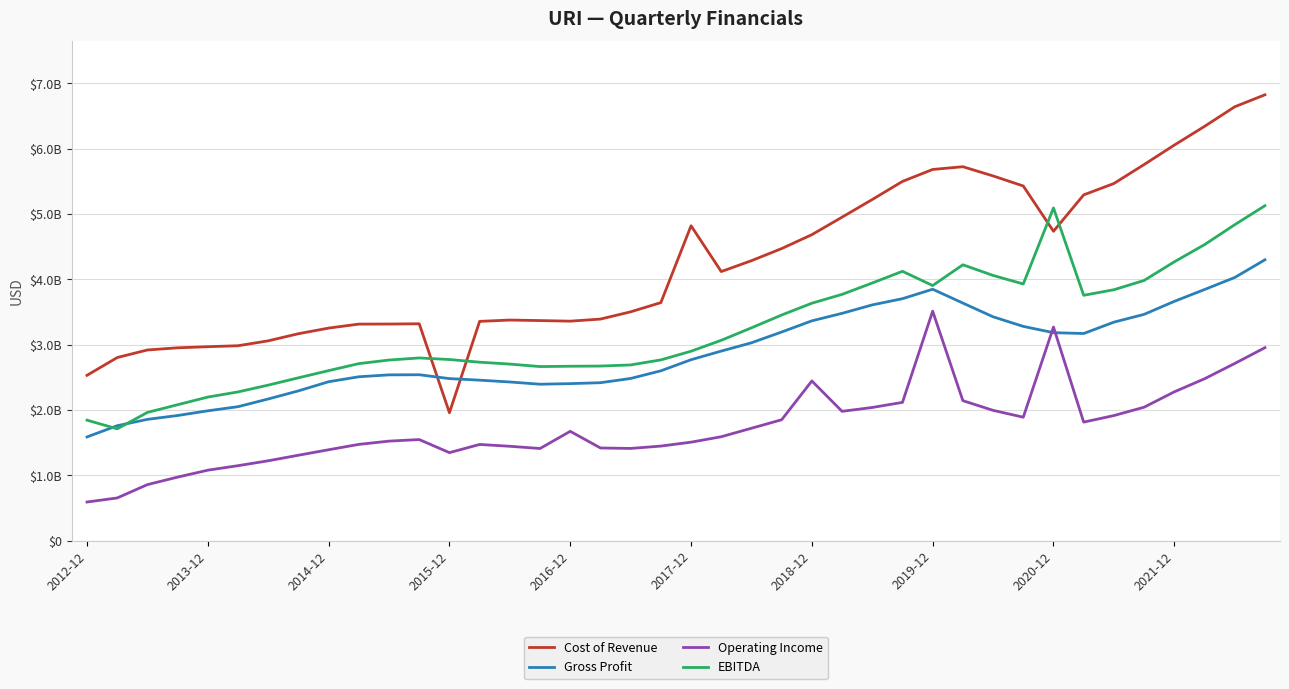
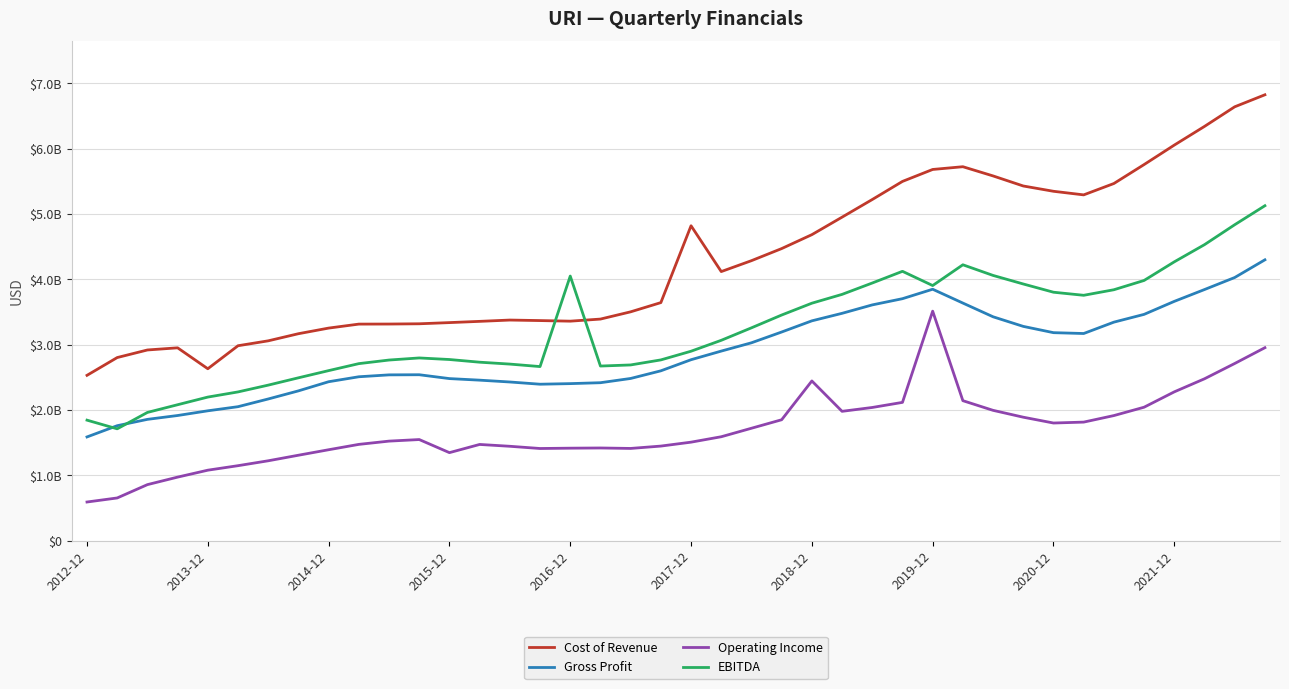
  {
    "Cost of Revenue": {
      "2012-12": "$2500000000",
-     "2013-12": "$3000000000",
+     "2013-12": "$2600000000",
      "2014-12": "$3300000000",
-     "2015-12": "$2000000000",
+     "2015-12": "$3300000000",
      "2016-12": "$3400000000",
      "2017-12": "$4800000000",
      "2018-12": "$4700000000",
      "2019-12": "$5700000000",
-     "2020-12": "$4700000000",
+     "2020-12": "$5300000000",
      "2021-12": "$6100000000"
    },
    "Gross Profit": {
      "2012-12": "$1600000000",
      "2013-12": "$2000000000",
      "2014-12": "$2400000000",
      "2015-12": "$2500000000",
      "2016-12": "$2400000000",
      "2017-12": "$2800000000",
      "2018-12": "$3400000000",
      "2019-12": "$3800000000",
      "2020-12": "$3200000000",
      "2021-12": "$3700000000"
    },
    "Operating Income": {
      "2012-12": "$600000000",
      "2013-12": "$1100000000",
      "2014-12": "$1400000000",
      "2015-12": "$1300000000",
-     "2016-12": "$1700000000",
+     "2016-12": "$1400000000",
      "2017-12": "$1500000000",
      "2018-12": "$2400000000",
      "2019-12": "$3500000000",
-     "2020-12": "$3300000000",
+     "2020-12": "$1800000000",
      "2021-12": "$2300000000"
    },
    "EBITDA": {
      "2012-12": "$1800000000",
      "2013-12": "$2200000000",
      "2014-12": "$2600000000",
      "2015-12": "$2800000000",
-     "2016-12": "$2700000000",
+     "2016-12": "$4000000000",
      "2017-12": "$2900000000",
      "2018-12": "$3600000000",
      "2019-12": "$3900000000",
-     "2020-12": "$5100000000",
+     "2020-12": "$3800000000",
      "2021-12": "$4300000000"
    }
  }
